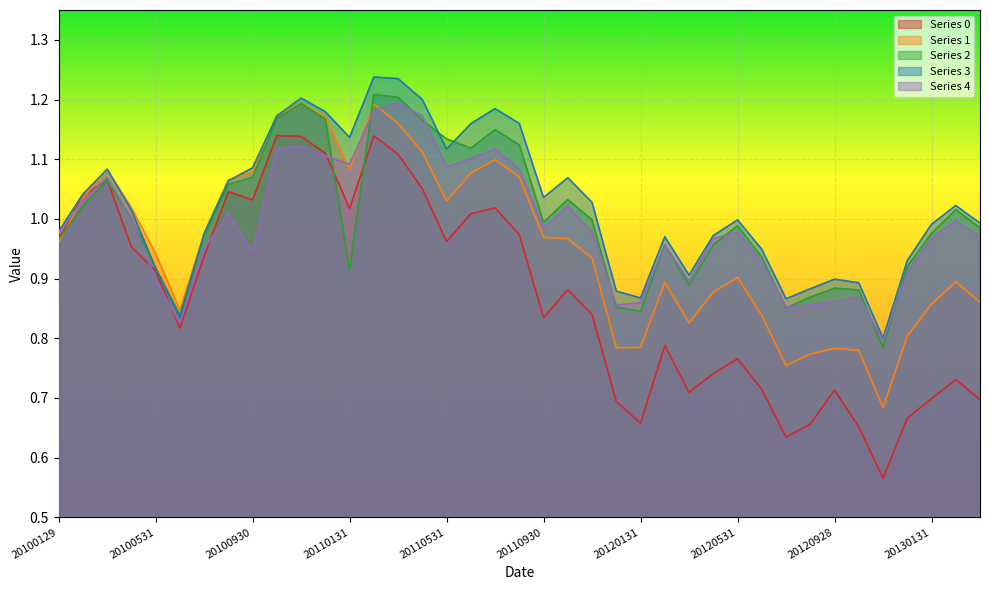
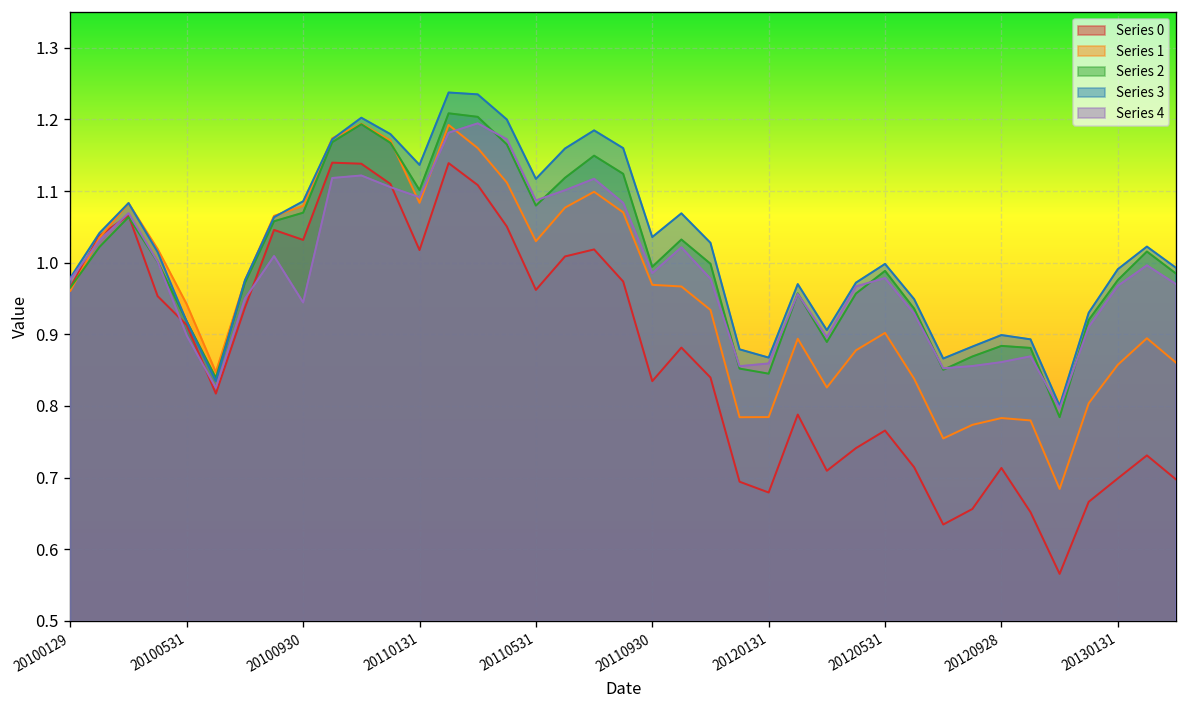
  {
    "Series 0": {
      "20100531": 0.91,
      "20100930": 1.03,
      "20110131": 1.02,
      "20110531": 0.96,
      "20110930": 0.83,
-     "20120131": 0.66,
+     "20120131": 0.68,
      "20120531": 0.77,
      "20120928": 0.71,
      "20130131": 0.70
    },
    "Series 1": {
      "20100129": 0.96,
      "20100531": 0.94,
      "20100930": 1.08,
      "20110131": 1.08,
      "20110531": 1.03,
      "20110930": 0.97,
      "20120131": 0.78,
      "20120531": 0.90,
      "20120928": 0.78,
      "20130131": 0.86
    },
    "Series 2": {
      "20100930": 1.07,
-     "20110131": 0.91,
-     "20110531": 1.13,
+     "20110131": 1.10,
+     "20110531": 1.08,
      "20110930": 0.99,
      "20120131": 0.85,
      "20120531": 0.99,
      "20120928": 0.88,
      "20130131": 0.98
    },
    "Series 3": {
      "20100930": 1.09,
      "20110131": 1.14,
      "20110531": 1.12,
      "20110930": 1.04,
      "20120131": 0.87,
      "20120531": 1.00,
      "20120928": 0.90,
      "20130131": 0.99
    },
    "Series 4": {
      "20100531": 0.90,
      "20100930": 0.94,
      "20110131": 1.09,
      "20110531": 1.09,
      "20110930": 0.99,
      "20120131": 0.86,
      "20120531": 0.98,
      "20120928": 0.86,
      "20130131": 0.97
    }
  }
